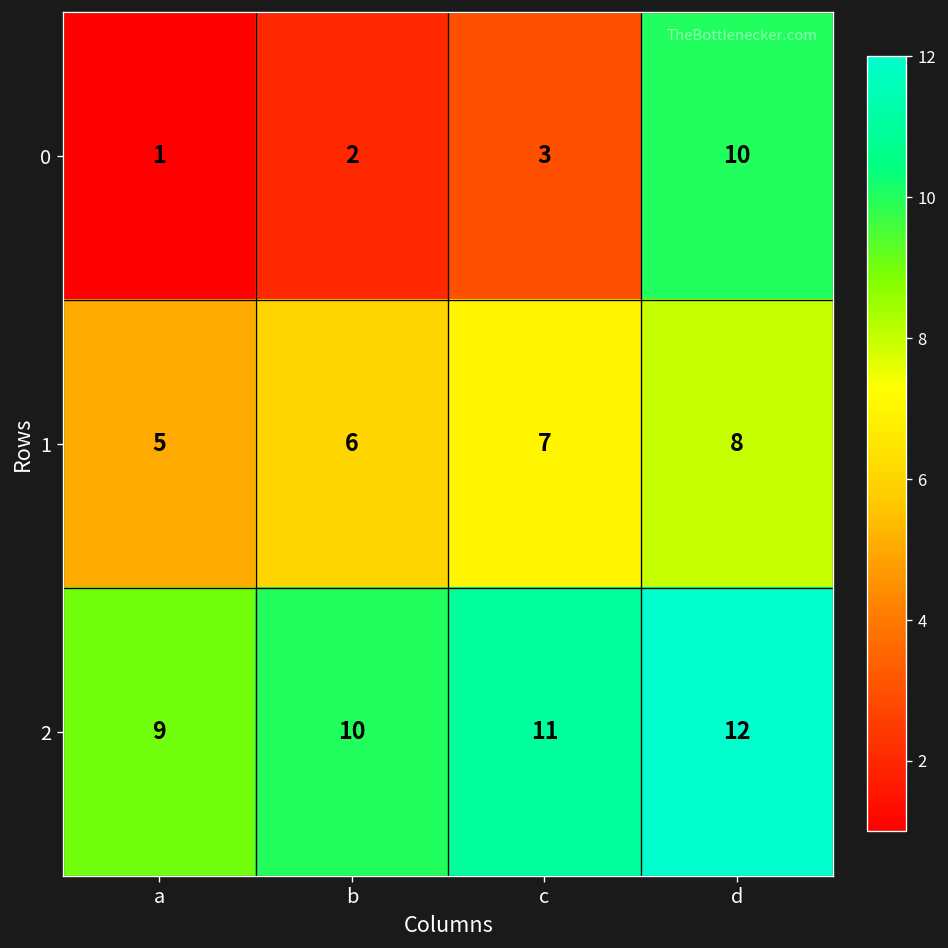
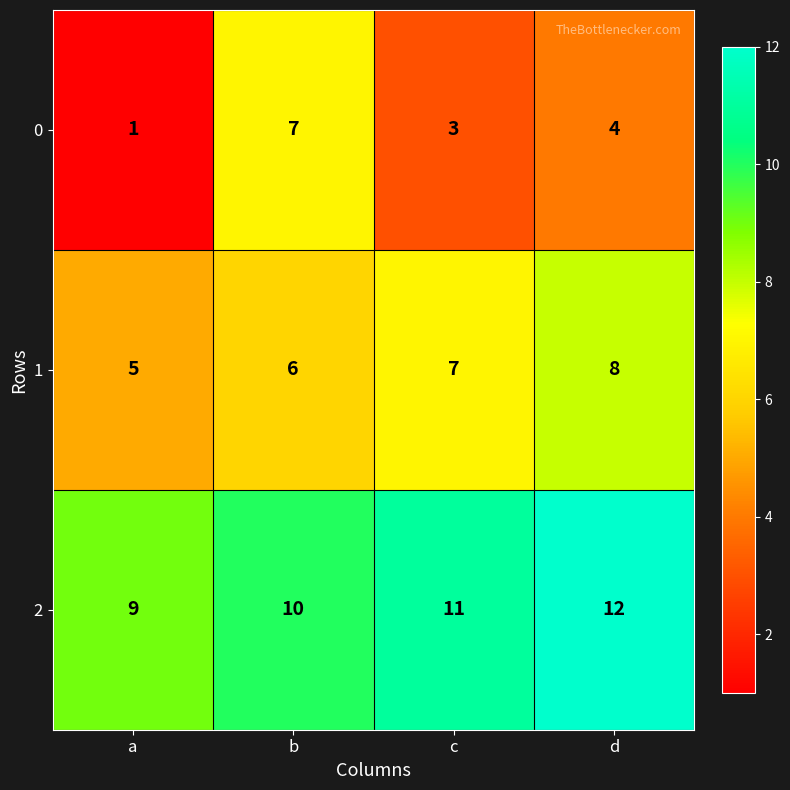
  {
    "0": {
      "a": 1,
-     "b": 2,
+     "b": 7,
      "c": 3,
-     "d": 10
+     "d": 4
    },
    "1": {
      "a": 5,
      "b": 6,
      "c": 7,
      "d": 8
    },
    "2": {
      "a": 9,
      "b": 10,
      "c": 11,
      "d": 12
    }
  }
